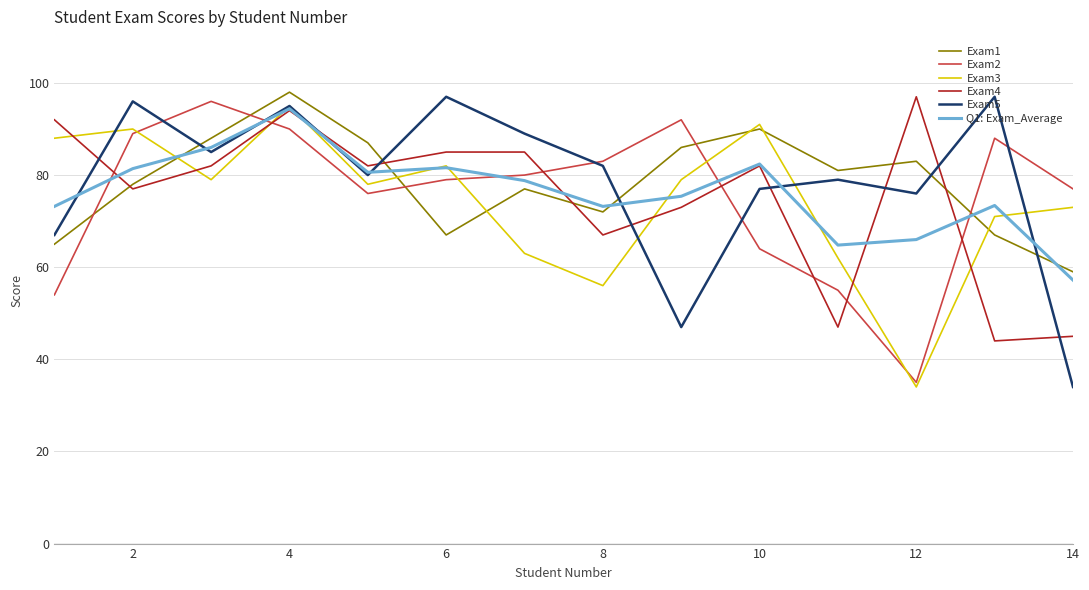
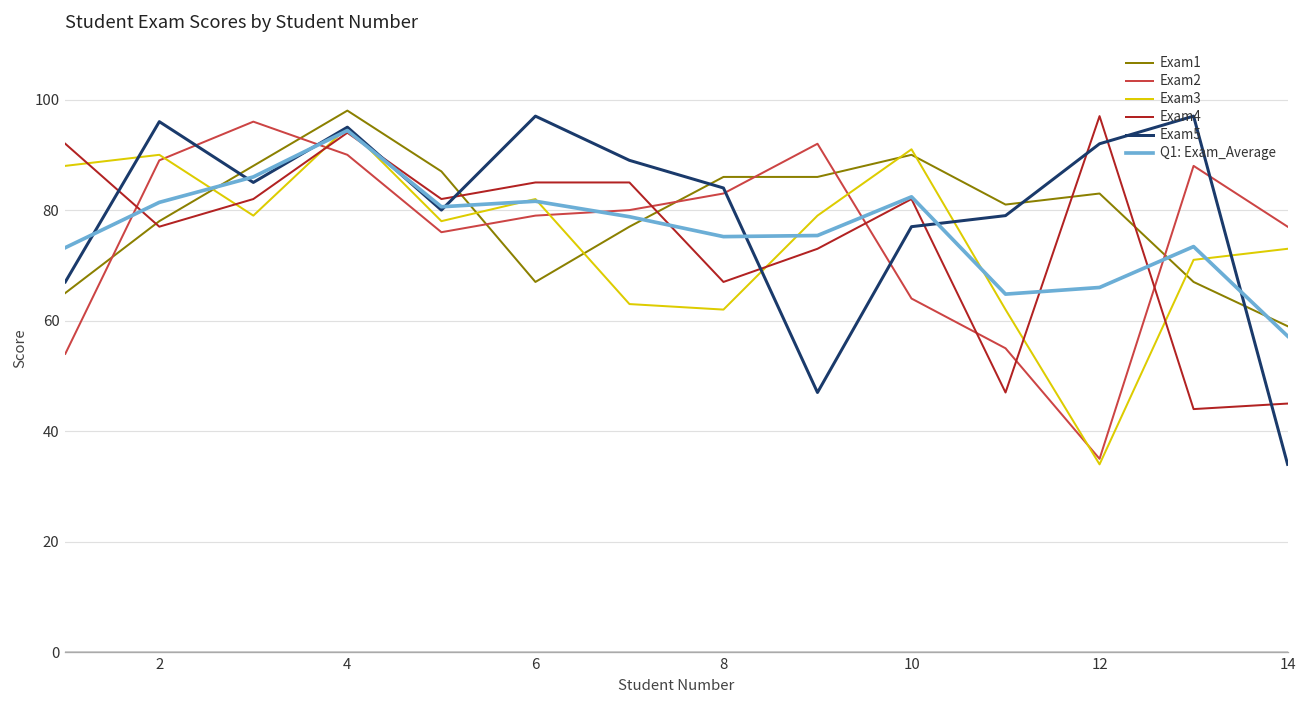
  {
    "Exam1": {
      "2": 78,
      "4": 98,
      "6": 67,
-     "8": 72,
+     "8": 86,
      "10": 90,
      "12": 83,
      "14": 59
    },
    "Exam3": {
      "2": 90,
-     "8": 56,
+     "8": 62,
      "10": 91,
      "12": 34,
      "14": 73
    },
    "Exam5": {
      "2": 96,
      "6": 97,
-     "8": 82,
+     "8": 84,
      "10": 77,
-     "12": 76,
+     "12": 92,
      "14": 34
    },
    "Q1: Exam_Average": {
      "2": 81,
-     "8": 73,
+     "8": 75,
      "12": 66,
      "14": 57
    }
  }
